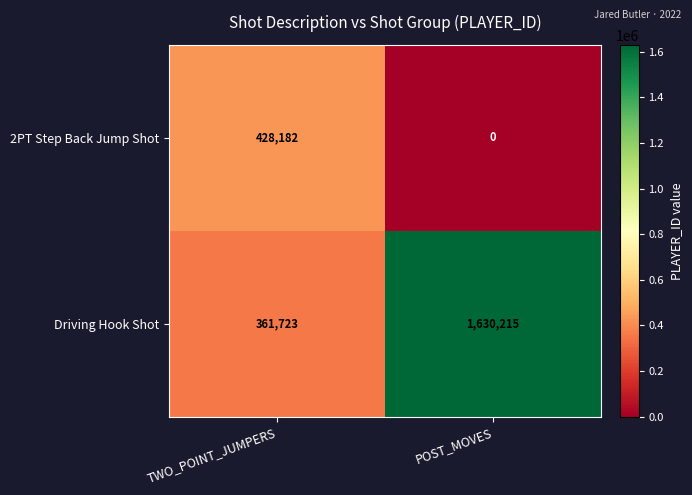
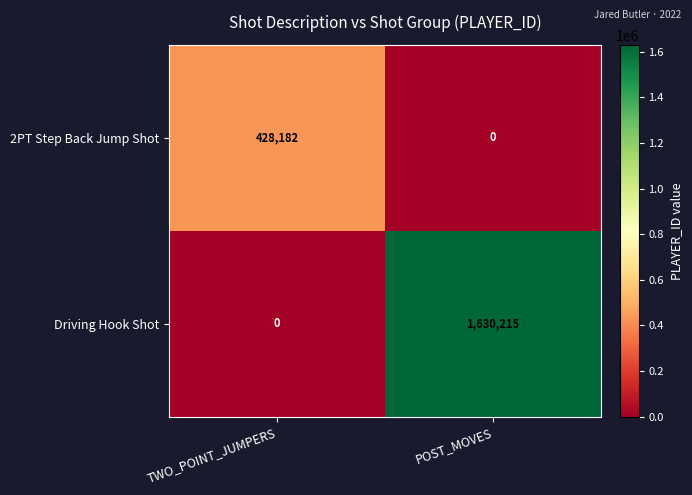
  {
    "2PT Step Back Jump Shot": {
      "TWO_POINT_JUMPERS": "428,182",
      "POST_MOVES": "0"
    },
    "Driving Hook Shot": {
-     "TWO_POINT_JUMPERS": "361,723",
+     "TWO_POINT_JUMPERS": "0",
      "POST_MOVES": "1,630,215"
    }
  }
